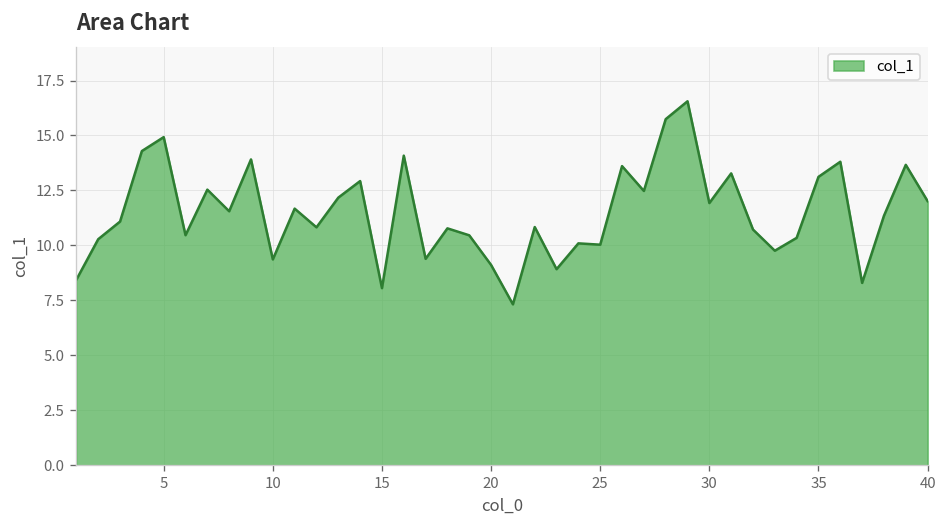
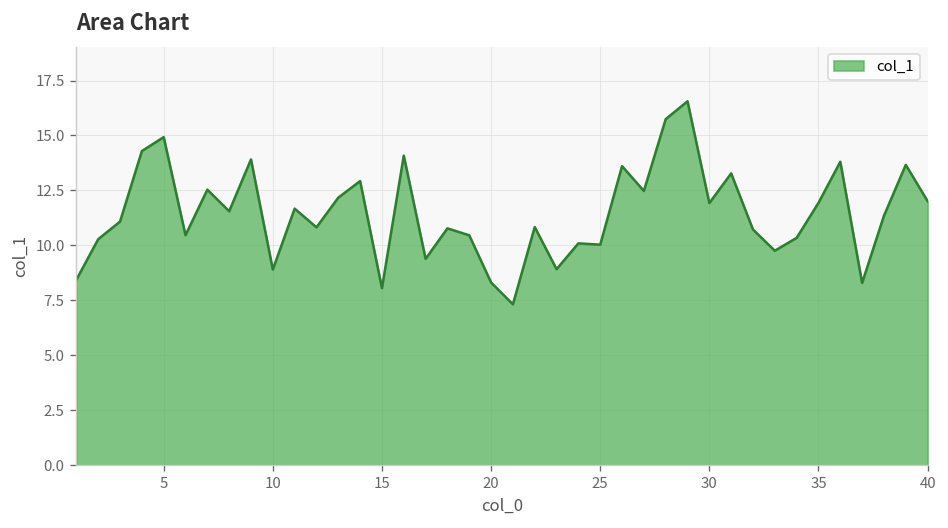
  {
    "5": 14.9,
-   "10": 9.4,
+   "10": 8.9,
    "15": 8.1,
-   "20": 9.1,
+   "20": 8.3,
    "25": 10.0,
    "30": 11.9,
-   "35": 13.1,
+   "35": 11.9,
    "40": 12.0
  }
